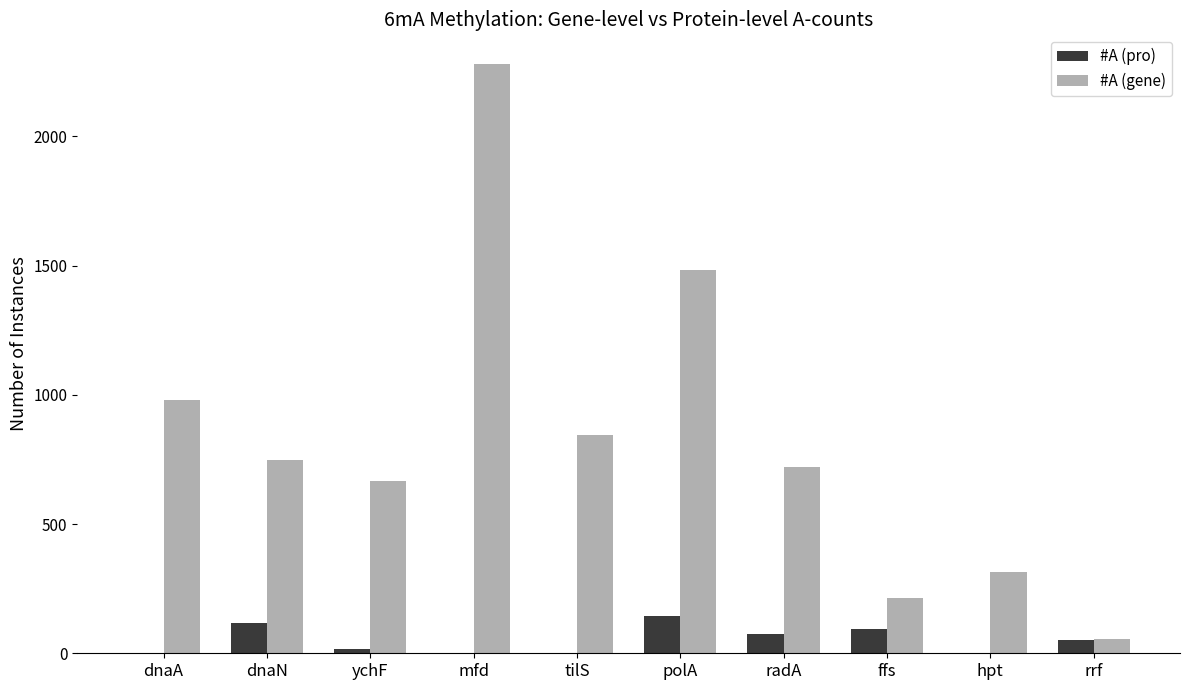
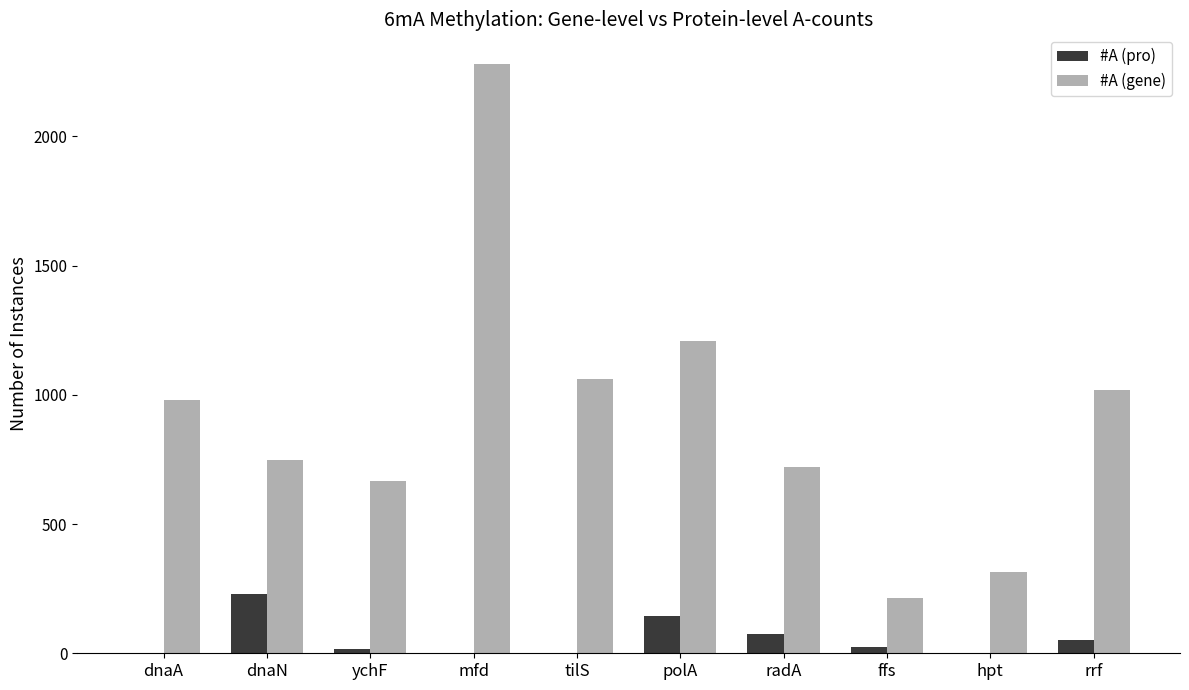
  {
    "#A (pro)": {
      "dnaA": 0,
-     "dnaN": 120,
+     "dnaN": 230,
      "ychF": 20,
      "mfd": 0,
      "tilS": 0,
      "polA": 150,
      "radA": 80,
-     "ffs": 100,
+     "ffs": 20,
      "rrf": 50
    },
    "#A (gene)": {
      "dnaA": 980,
      "dnaN": 750,
      "ychF": 670,
      "mfd": 2280,
-     "tilS": 840,
-     "polA": 1480,
+     "tilS": 1060,
+     "polA": 1210,
      "radA": 720,
      "ffs": 220,
      "hpt": 310,
-     "rrf": 60
+     "rrf": 1020
    }
  }
